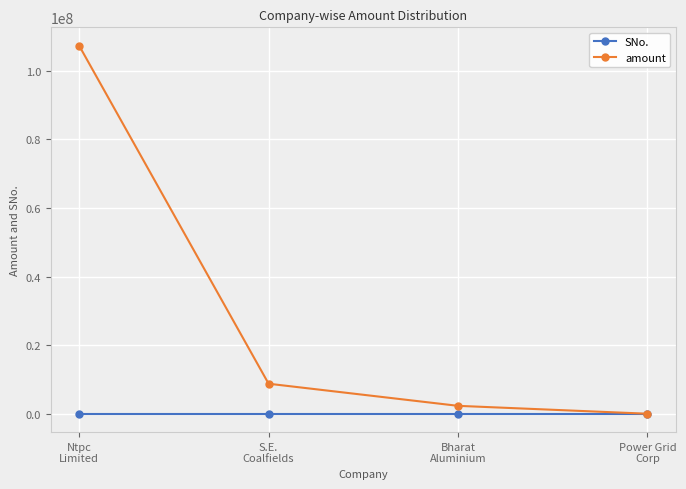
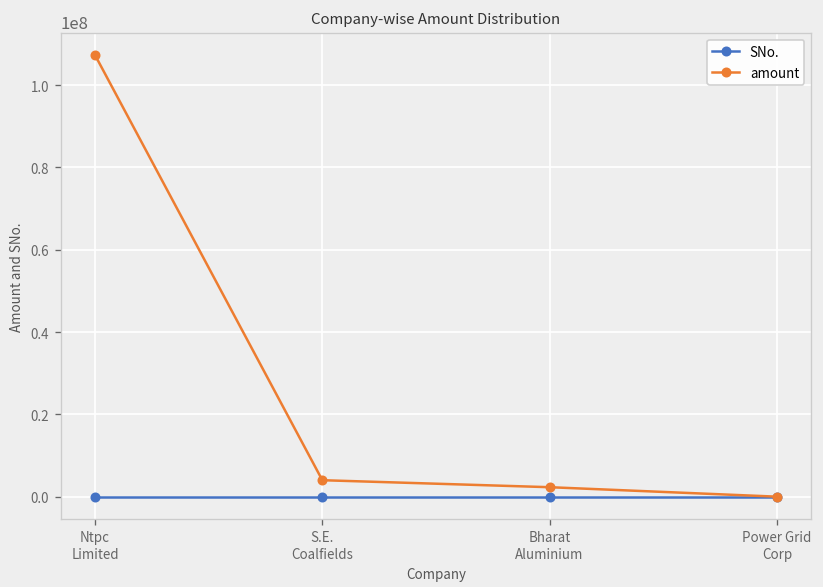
  {
    "SNo.": {
      "Ntpc Limited": 0,
      "S.E. Coalfields": 0,
      "Bharat Aluminium": 0
    },
    "amount": {
      "Ntpc Limited": 107000000,
-     "S.E. Coalfields": 9000000,
+     "S.E. Coalfields": 4000000,
      "Bharat Aluminium": 2000000
    }
  }
